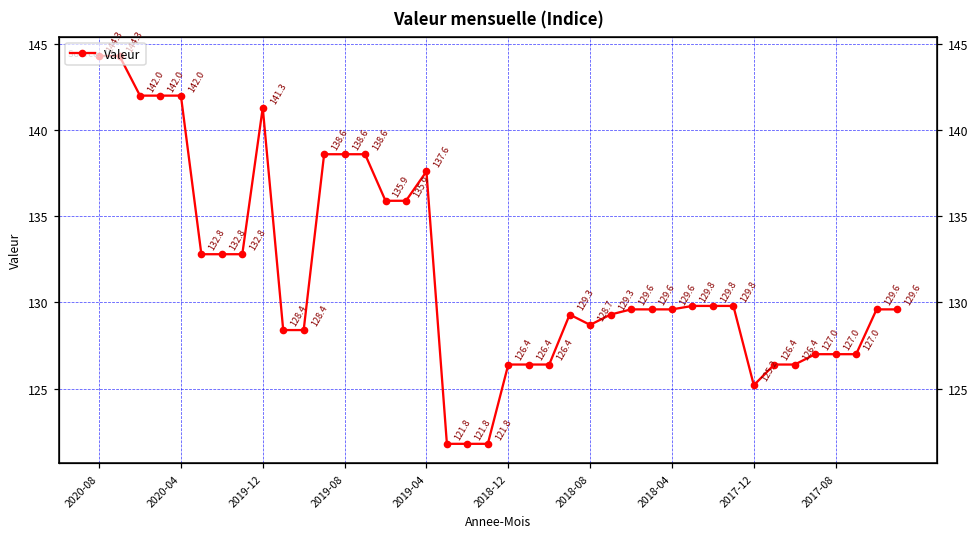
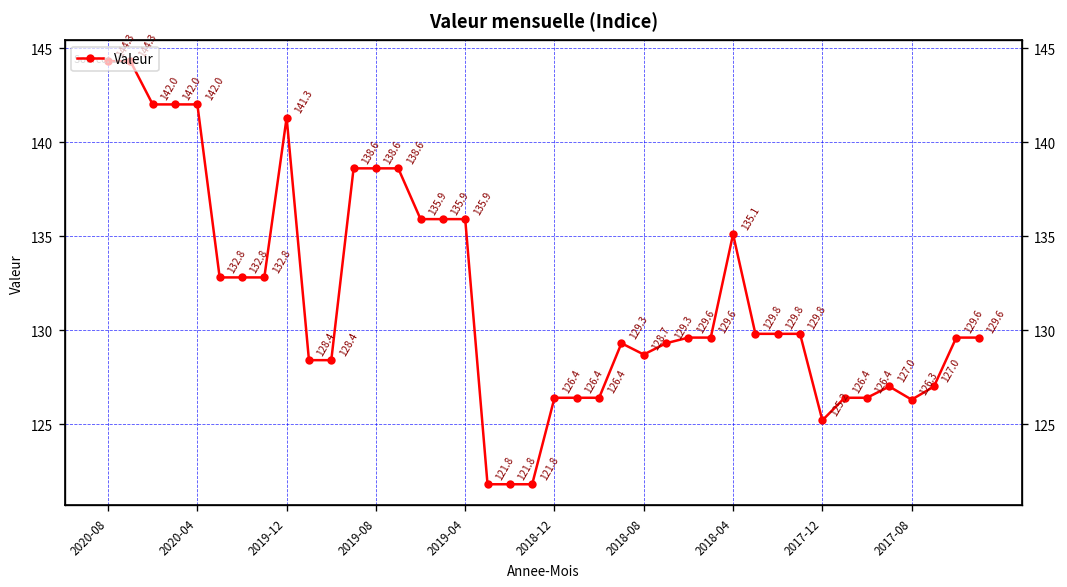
  {
    "2020-04": 142.0,
    "2019-12": 141.3,
    "2019-08": 138.6,
-   "2019-04": 137.6,
-   "2018-04": 129.6,
-   "2017-08": 127.0
+   "2019-04": 135.9,
+   "2018-04": 135.1,
+   "2017-08": 126.3
  }
